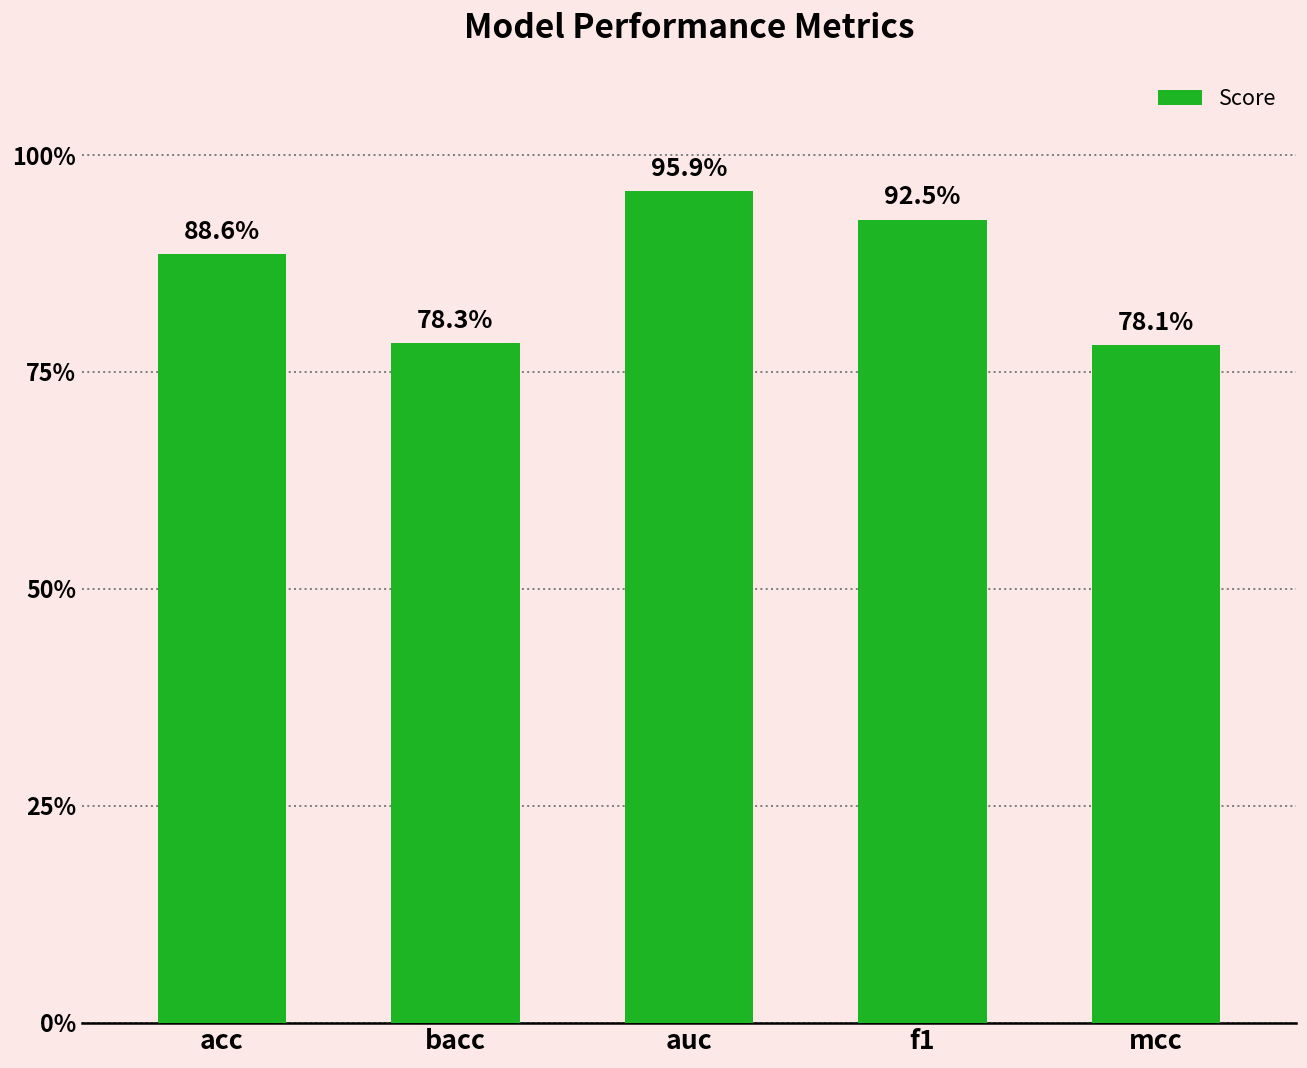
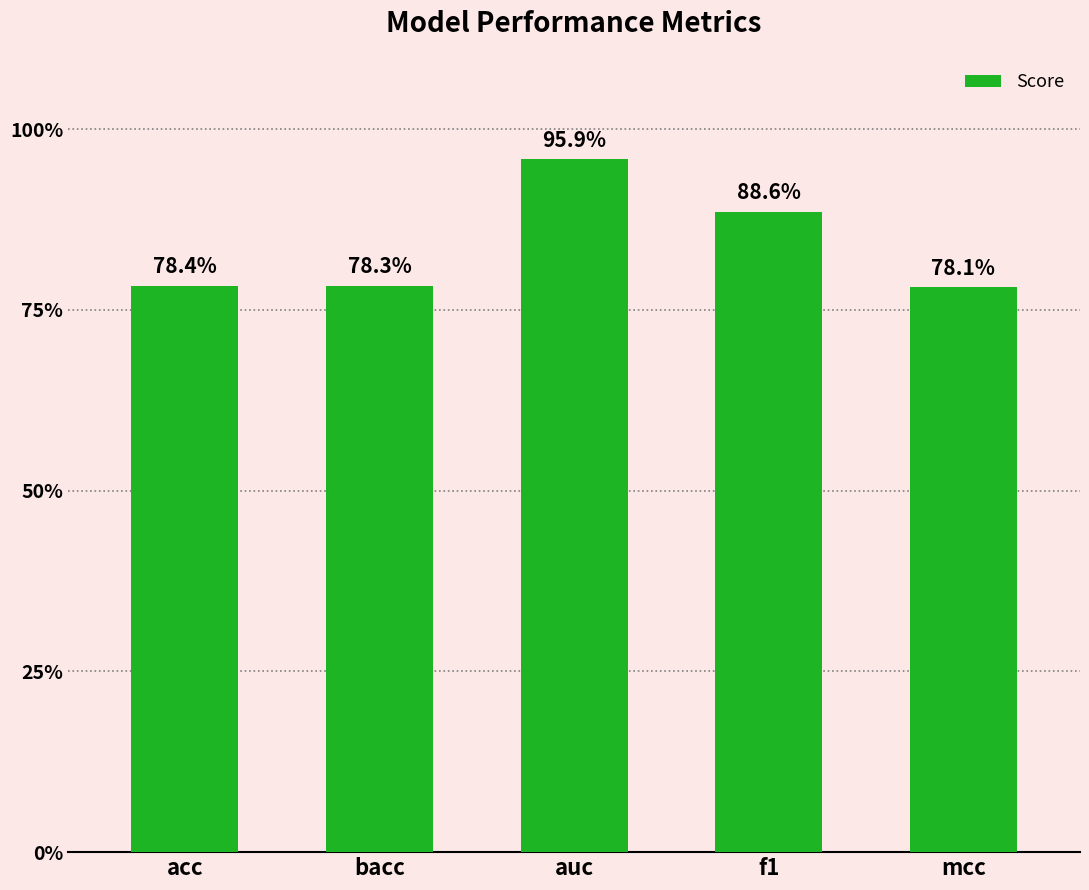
  {
-   "acc": "88.6%",
+   "acc": "78.4%",
    "bacc": "78.3%",
    "auc": "95.9%",
-   "f1": "92.5%",
+   "f1": "88.6%",
    "mcc": "78.1%"
  }
